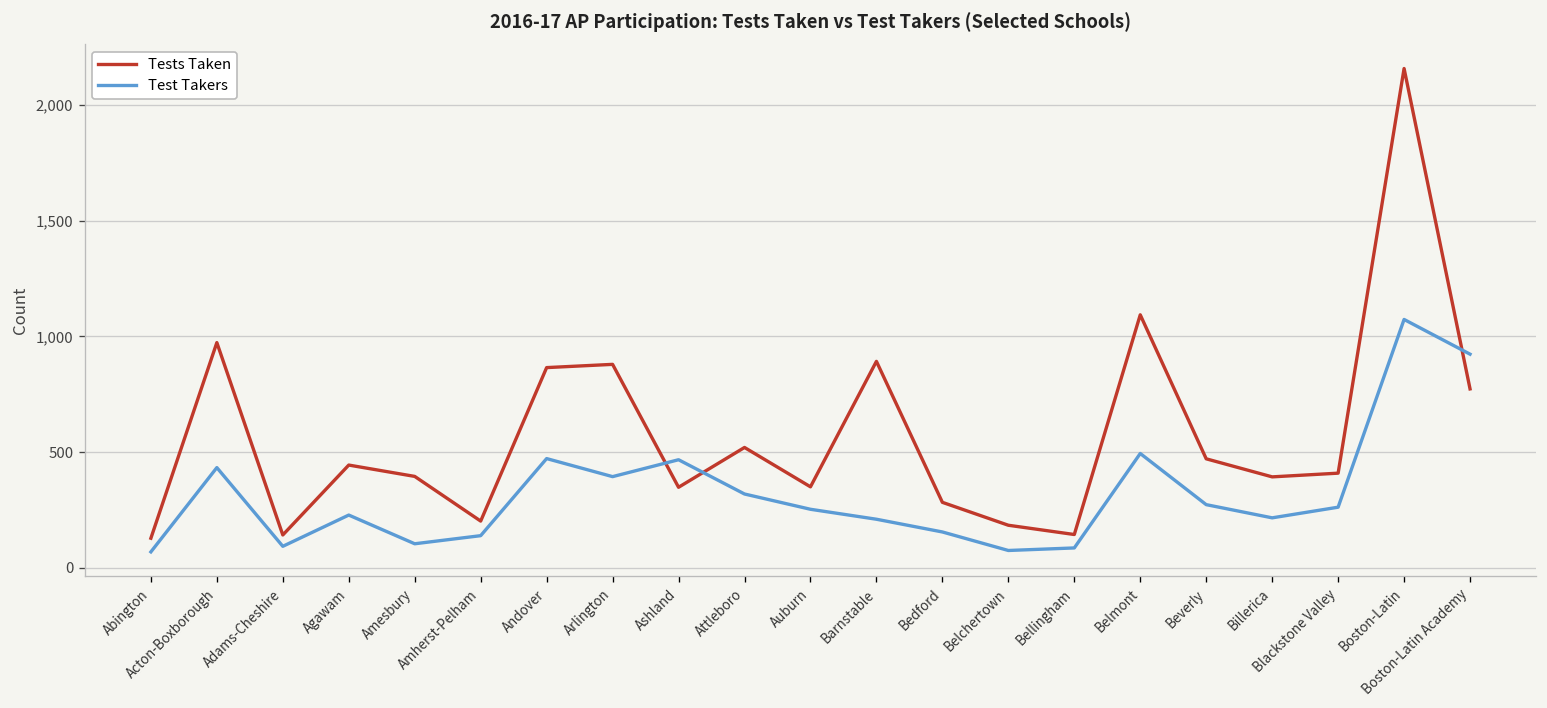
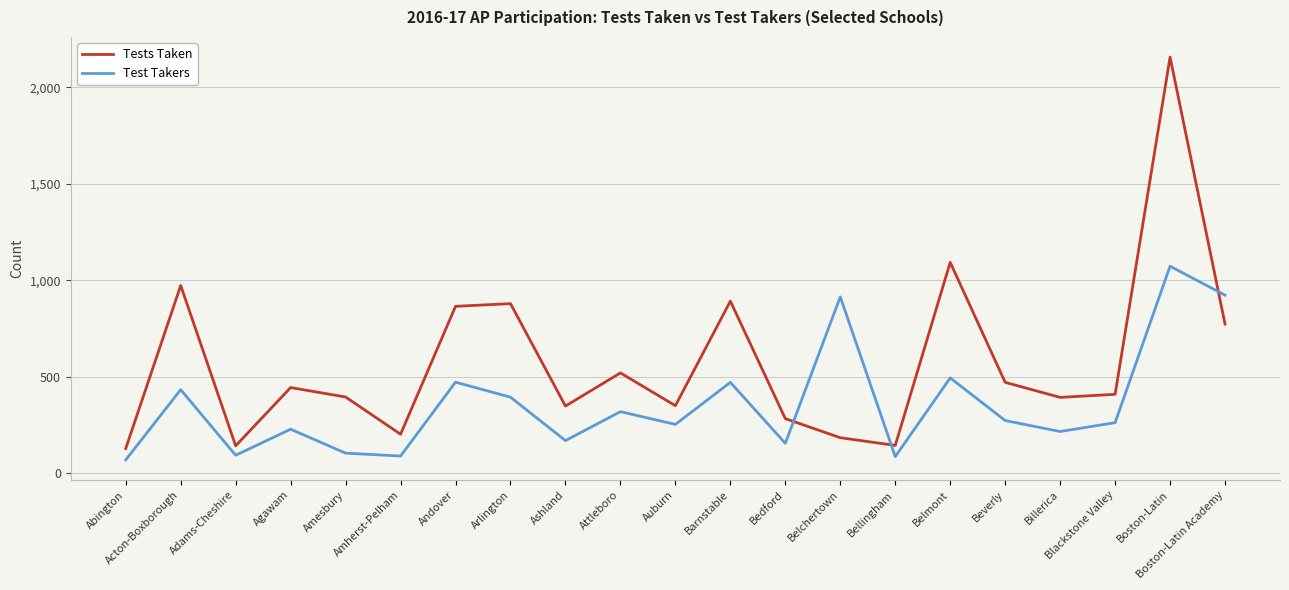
  {
    "Tests Taken": {
      "Abington": "130",
      "Acton-Boxborough": "970",
      "Adams-Cheshire": "140",
      "Agawam": "440",
      "Amesbury": "400",
      "Amherst-Pelham": "200",
      "Andover": "870",
      "Arlington": "880",
      "Ashland": "350",
      "Attleboro": "520",
      "Auburn": "350",
      "Barnstable": "890",
      "Bedford": "280",
      "Belchertown": "180",
      "Bellingham": "140",
      "Belmont": "1,090",
      "Beverly": "470",
      "Billerica": "390",
      "Blackstone Valley": "410",
      "Boston-Latin": "2,160",
      "Boston-Latin Academy": "770"
    },
    "Test Takers": {
      "Abington": "70",
      "Acton-Boxborough": "430",
      "Adams-Cheshire": "90",
      "Agawam": "230",
      "Amesbury": "100",
-     "Amherst-Pelham": "140",
+     "Amherst-Pelham": "90",
      "Andover": "470",
      "Arlington": "390",
-     "Ashland": "470",
+     "Ashland": "170",
      "Attleboro": "320",
      "Auburn": "250",
-     "Barnstable": "210",
+     "Barnstable": "470",
      "Bedford": "160",
-     "Belchertown": "80",
+     "Belchertown": "910",
      "Bellingham": "90",
      "Belmont": "490",
      "Beverly": "270",
      "Billerica": "220",
      "Blackstone Valley": "260",
      "Boston-Latin": "1,070",
      "Boston-Latin Academy": "920"
    }
  }
